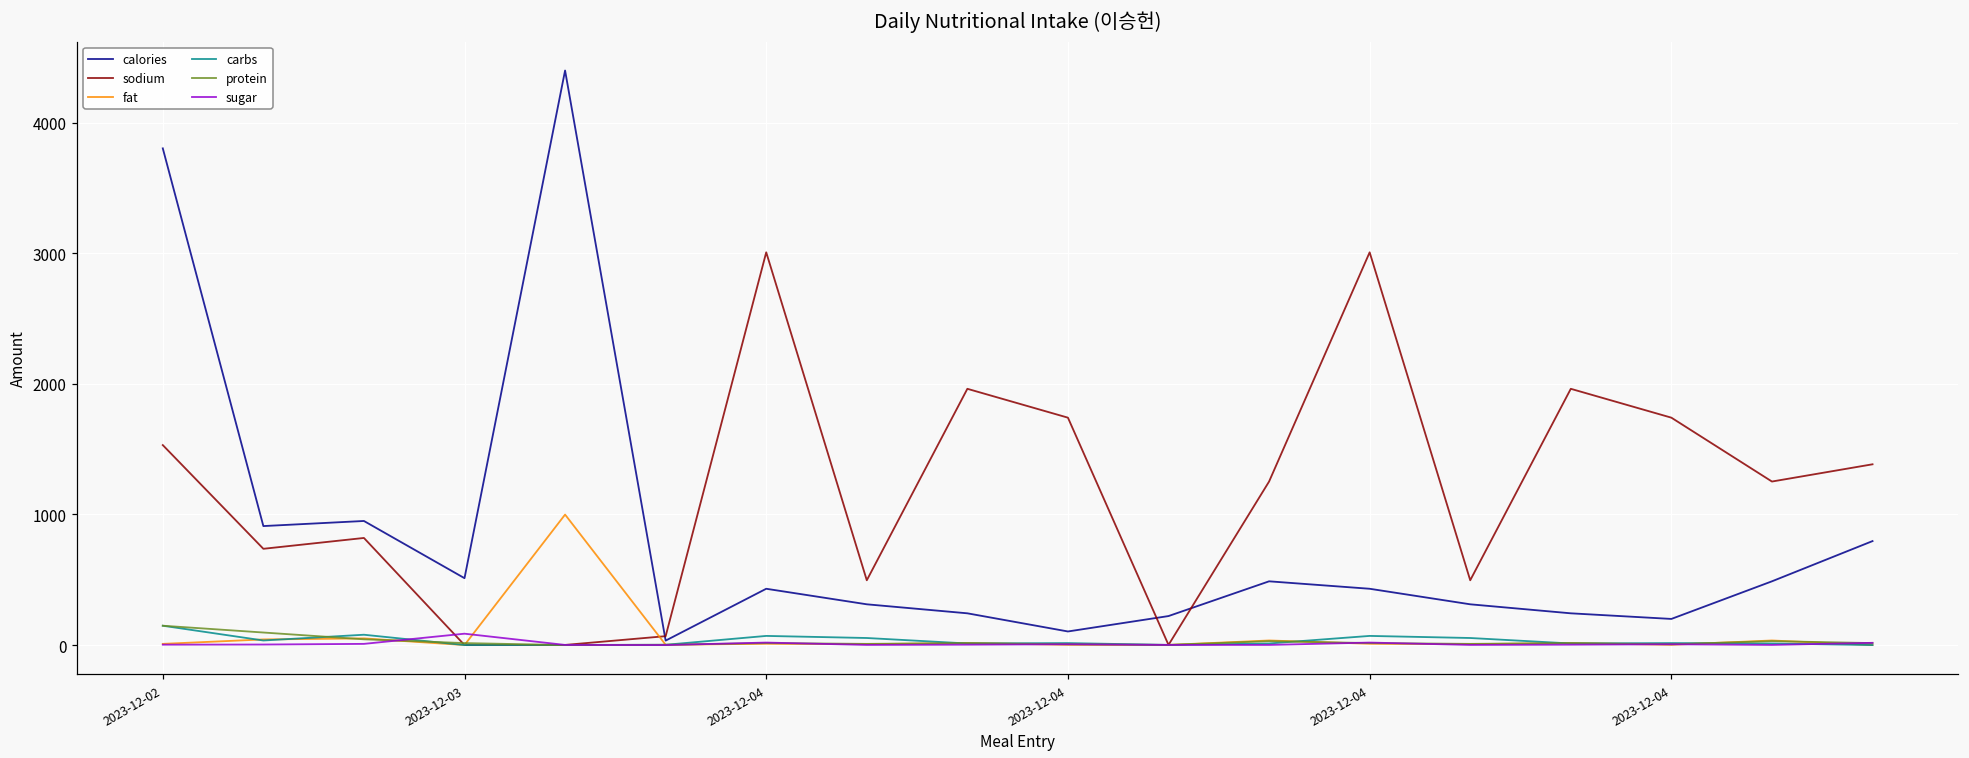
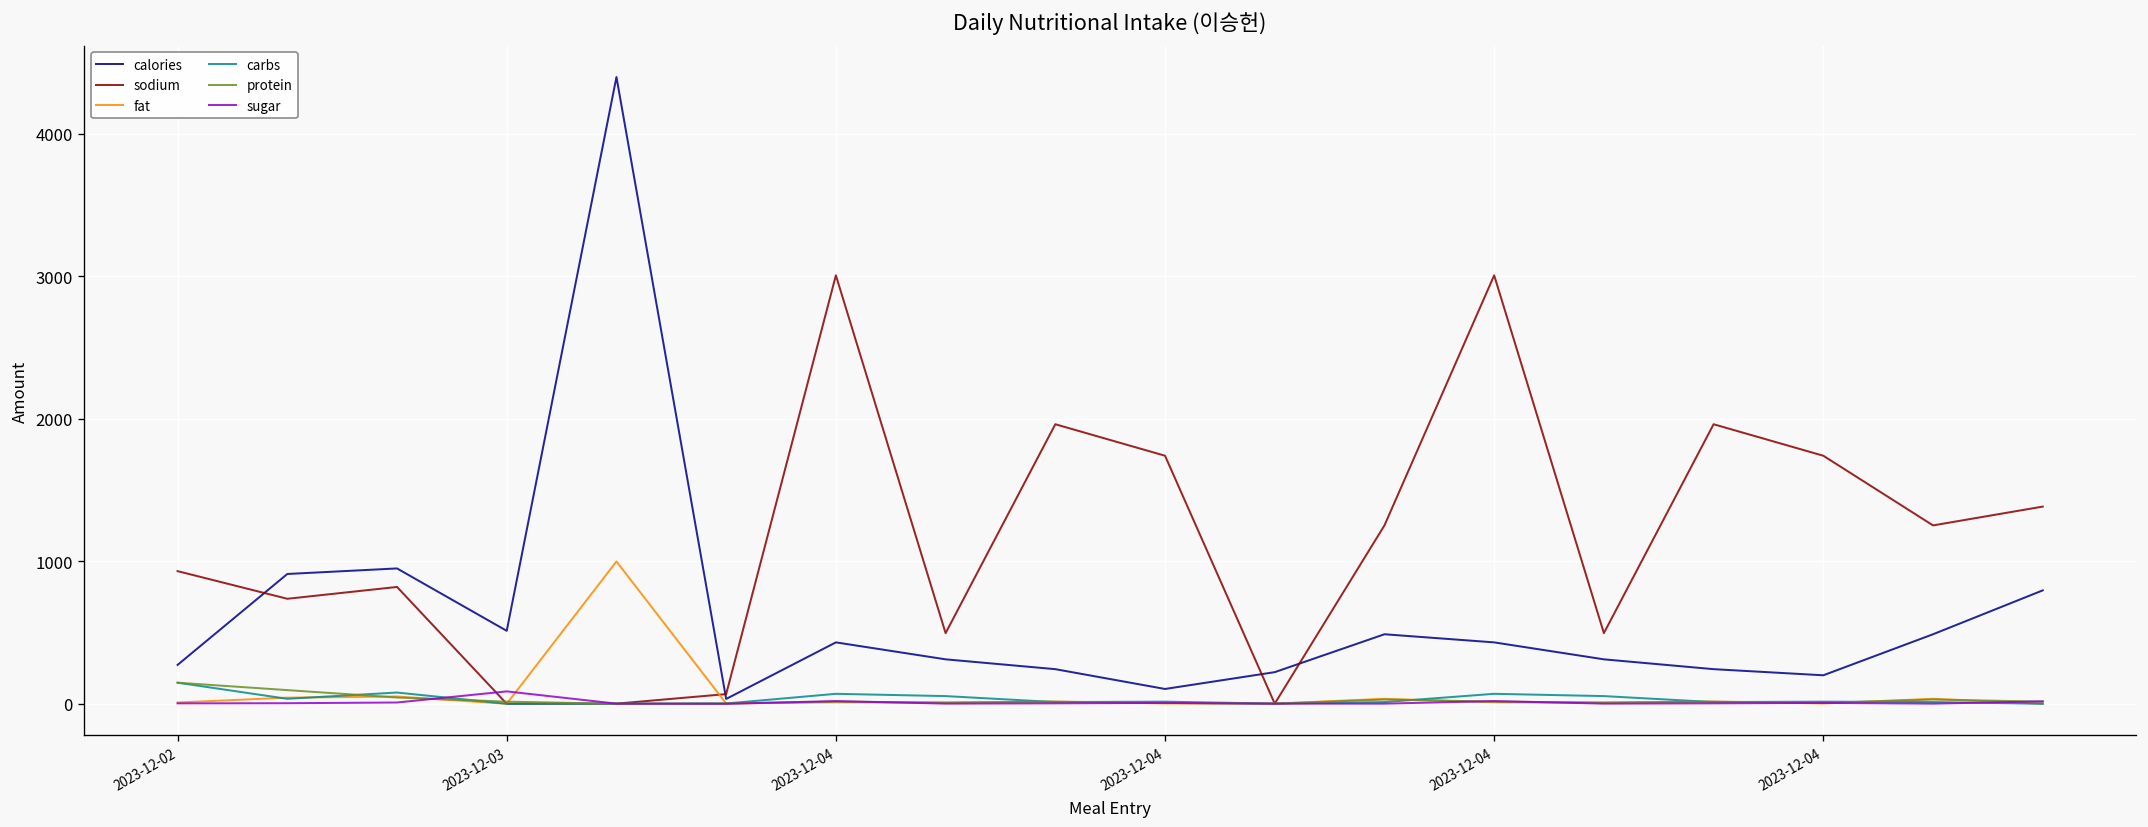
  {
    "calories": {
-     "2023-12-02": 3800,
+     "2023-12-02": 270,
      "2023-12-03": 510
    },
    "sodium": {
-     "2023-12-02": 1530
+     "2023-12-02": 930
    },
    "sugar": {
      "2023-12-03": 90
    }
  }
